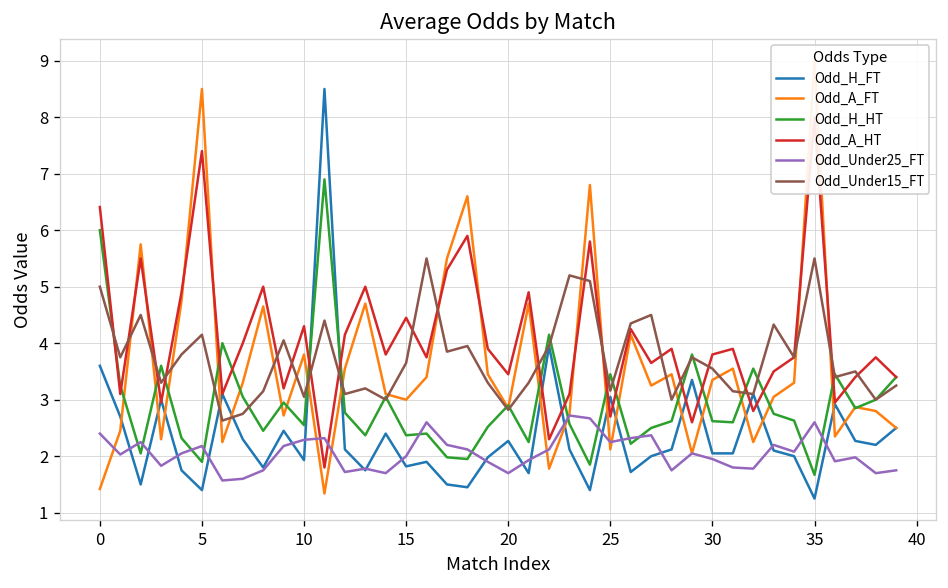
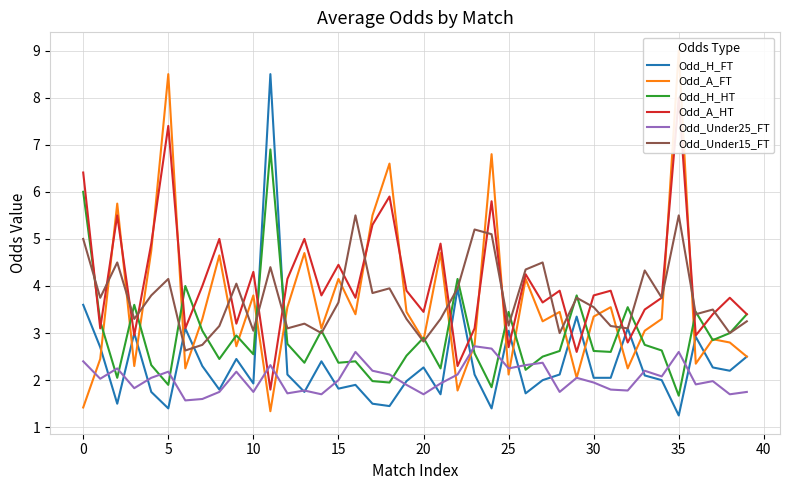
  {
    "Odd_H_FT": {
      "0": 3.6,
      "5": 1.4,
      "10": 1.9,
      "15": 1.8,
      "20": 2.3,
      "25": 3.1,
      "30": 2.1,
      "35": 1.3
    },
    "Odd_A_FT": {
      "0": 1.4,
      "5": 8.5,
      "10": 3.8,
-     "15": 3.0,
+     "15": 4.2,
      "25": 2.1,
      "30": 3.4
    },
    "Odd_H_HT": {
      "0": 6.0,
      "5": 1.9,
      "10": 2.6,
      "15": 2.4,
      "25": 3.5,
      "30": 2.6,
      "35": 1.7
    },
    "Odd_A_HT": {
      "0": 6.4,
      "5": 7.4,
      "10": 4.3,
      "15": 4.5,
      "20": 3.5,
      "25": 2.7,
      "30": 3.8
    },
    "Odd_Under25_FT": {
      "0": 2.4,
      "5": 2.2,
-     "10": 2.3,
+     "10": 1.8,
      "15": 2.0,
      "20": 1.7,
      "25": 2.3,
      "30": 2.0,
      "35": 2.6
    },
    "Odd_Under15_FT": {
      "0": 5.0,
      "5": 4.2,
      "10": 3.1,
      "15": 3.7,
      "25": 3.2,
      "30": 3.6,
      "35": 5.5
    }
  }
